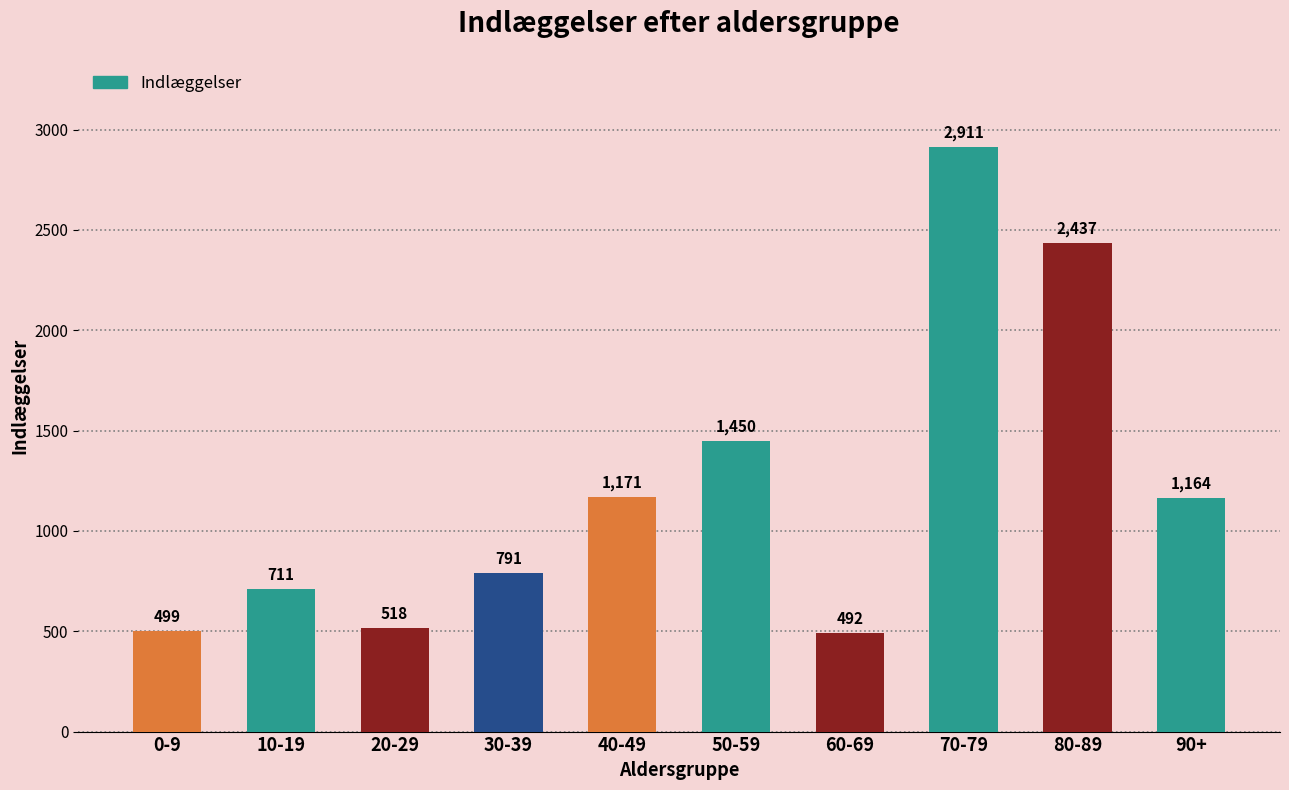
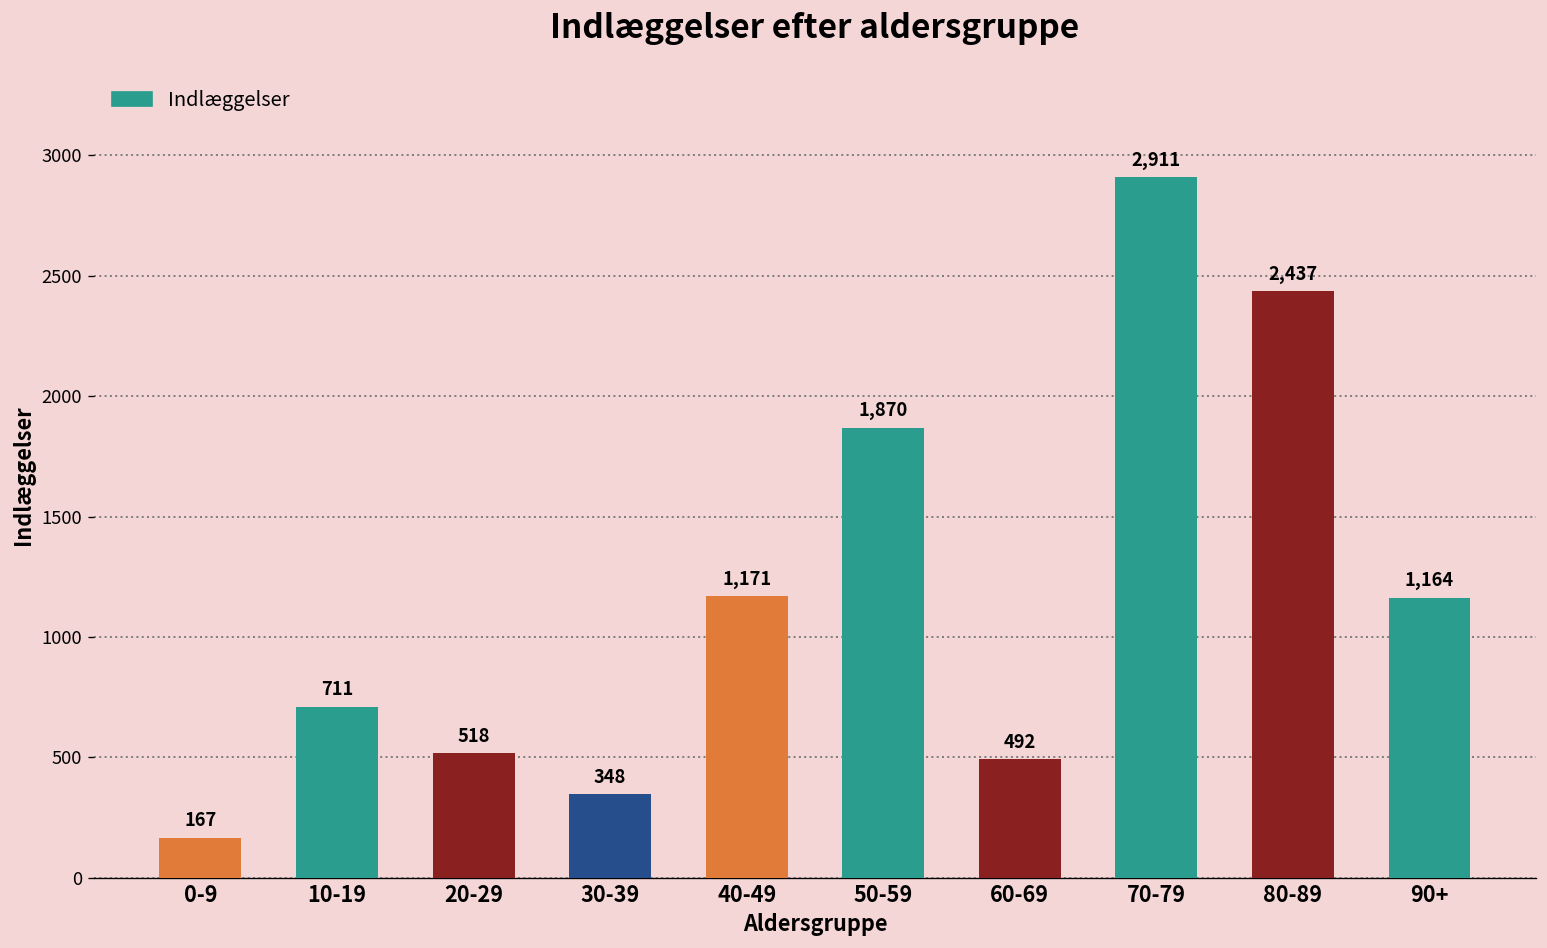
  {
-   "0-9": "499",
+   "0-9": "167",
    "10-19": "711",
    "20-29": "518",
-   "30-39": "791",
+   "30-39": "348",
    "40-49": "1,171",
-   "50-59": "1,450",
+   "50-59": "1,870",
    "60-69": "492",
    "70-79": "2,911",
    "80-89": "2,437",
    "90+": "1,164"
  }
